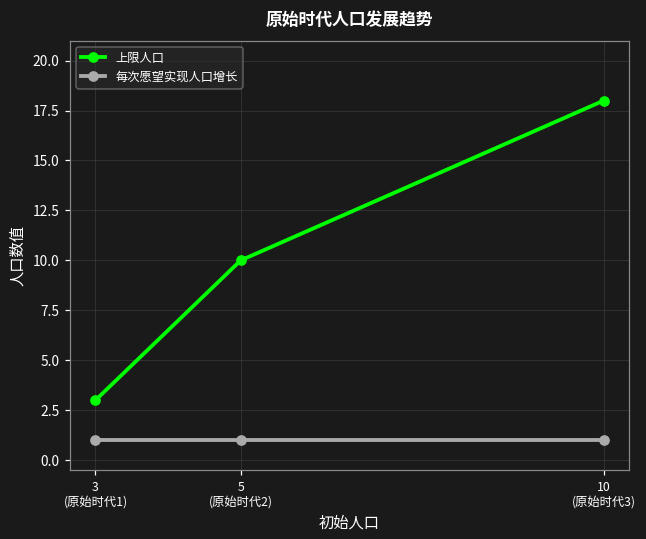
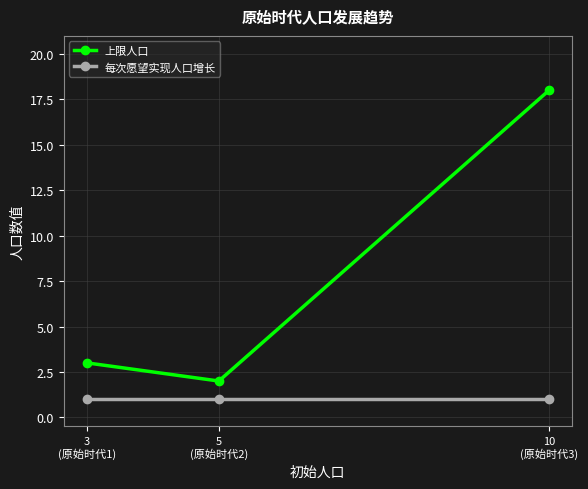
  {
    "上限人口": {
      "3 (原始时代1)": 3,
-     "5 (原始时代2)": 10,
+     "5 (原始时代2)": 2,
      "10 (原始时代3)": 18
    },
    "每次愿望实现人口增长": {
      "3 (原始时代1)": 1,
      "5 (原始时代2)": 1,
      "10 (原始时代3)": 1
    }
  }
